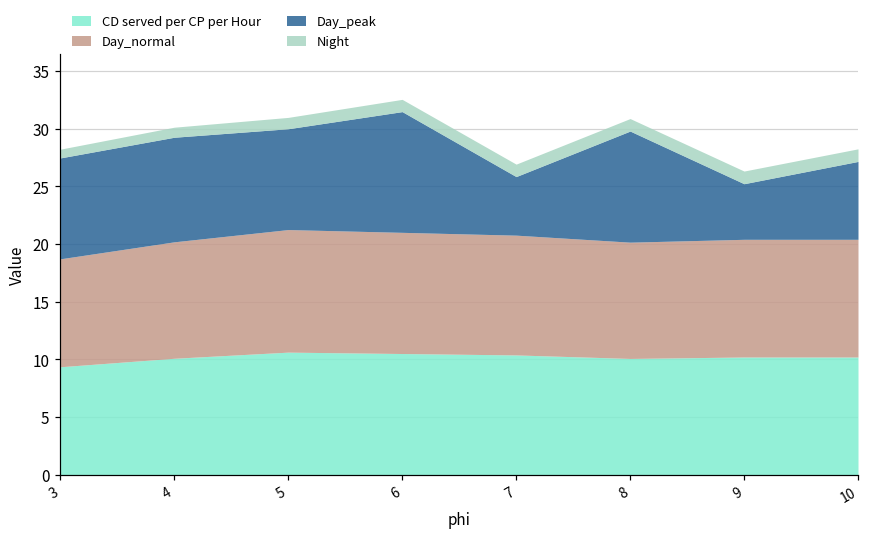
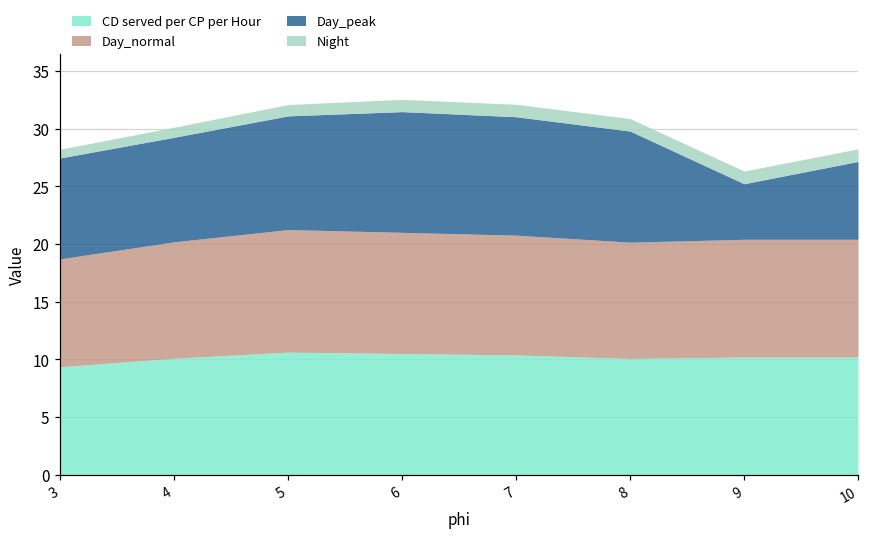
  {
    "Day_normal": {
      "3": 9.4,
      "4": 10.1,
      "5": 10.6,
      "6": 10.5,
      "7": 10.4,
      "8": 10.1,
      "9": 10.2,
      "10": 10.2
    },
    "Day_peak": {
      "3": 8.7,
      "4": 9.1,
-     "5": 8.7,
+     "5": 9.9,
      "6": 10.5,
-     "7": 5.1,
+     "7": 10.3,
      "8": 9.6,
      "9": 4.8,
      "10": 6.8
    }
  }
